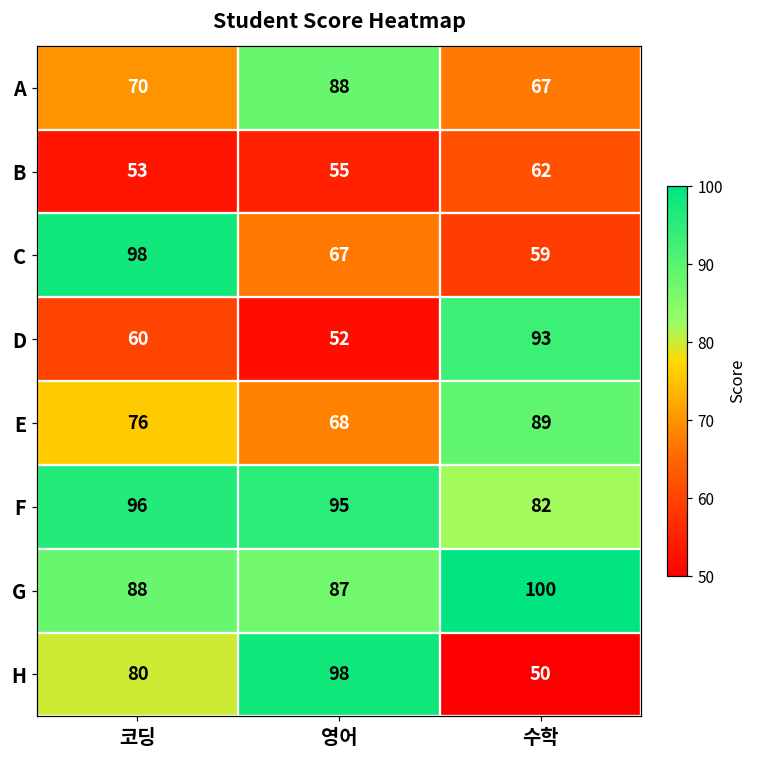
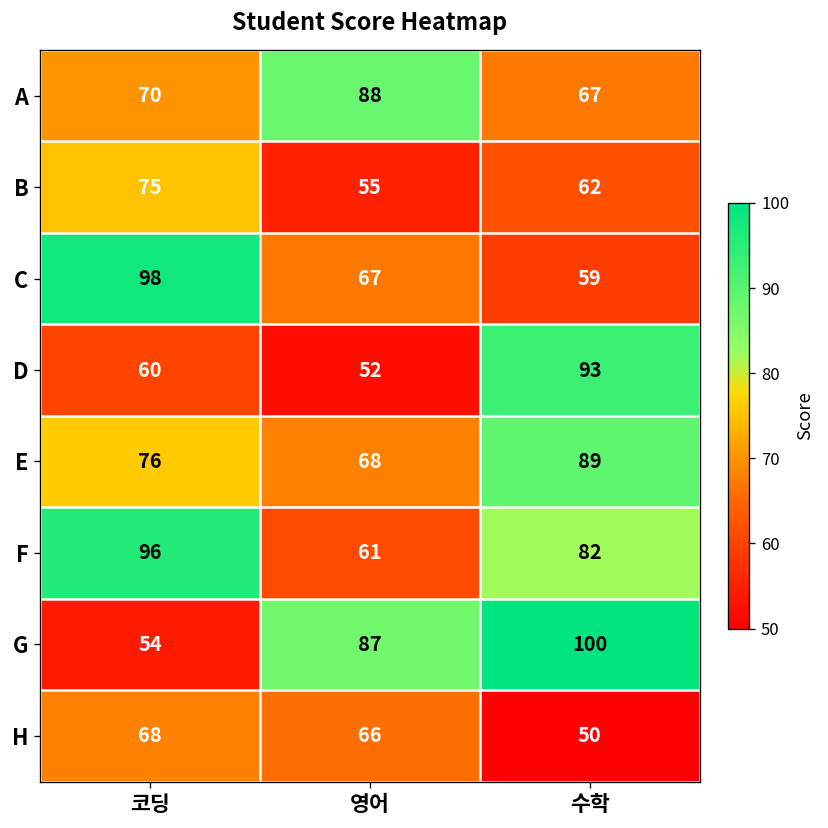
  {
    "A": {
      "코딩": 70,
      "영어": 88,
      "수학": 67
    },
    "B": {
-     "코딩": 53,
+     "코딩": 75,
      "영어": 55,
      "수학": 62
    },
    "C": {
      "코딩": 98,
      "영어": 67,
      "수학": 59
    },
    "D": {
      "코딩": 60,
      "영어": 52,
      "수학": 93
    },
    "E": {
      "코딩": 76,
      "영어": 68,
      "수학": 89
    },
    "F": {
      "코딩": 96,
-     "영어": 95,
+     "영어": 61,
      "수학": 82
    },
    "G": {
-     "코딩": 88,
+     "코딩": 54,
      "영어": 87,
      "수학": 100
    },
    "H": {
-     "코딩": 80,
-     "영어": 98,
+     "코딩": 68,
+     "영어": 66,
      "수학": 50
    }
  }
